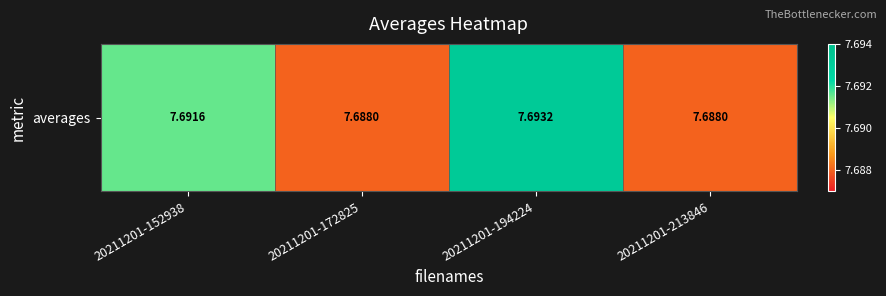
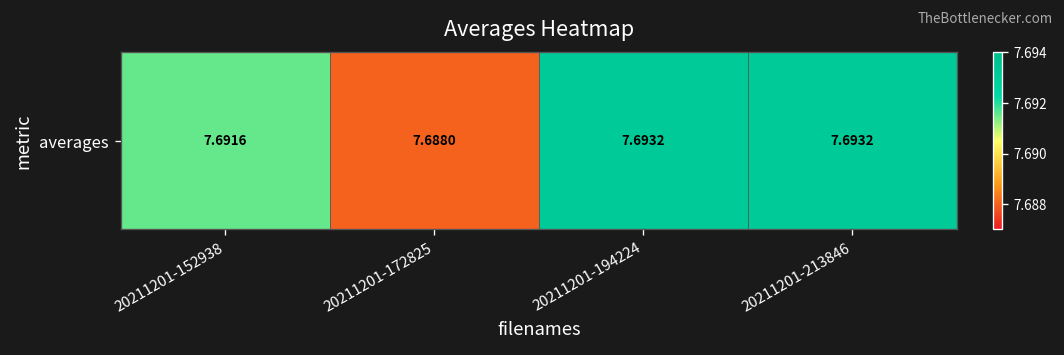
  {
    "averages": {
      "20211201-152938": 7.6916,
      "20211201-172825": 7.6880,
      "20211201-194224": 7.6932,
-     "20211201-213846": 7.6880
+     "20211201-213846": 7.6932
    }
  }
